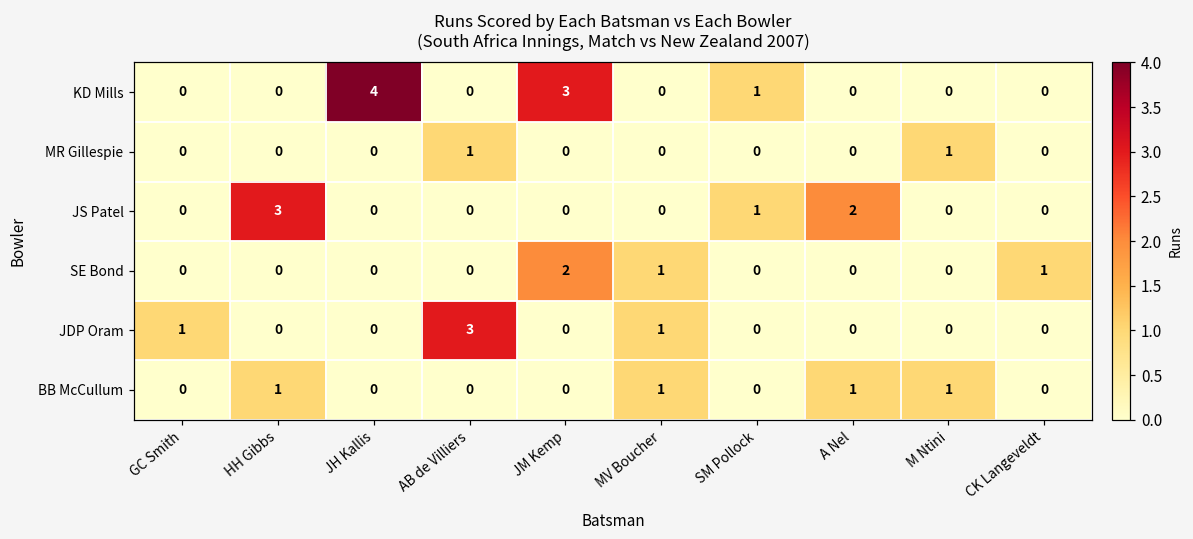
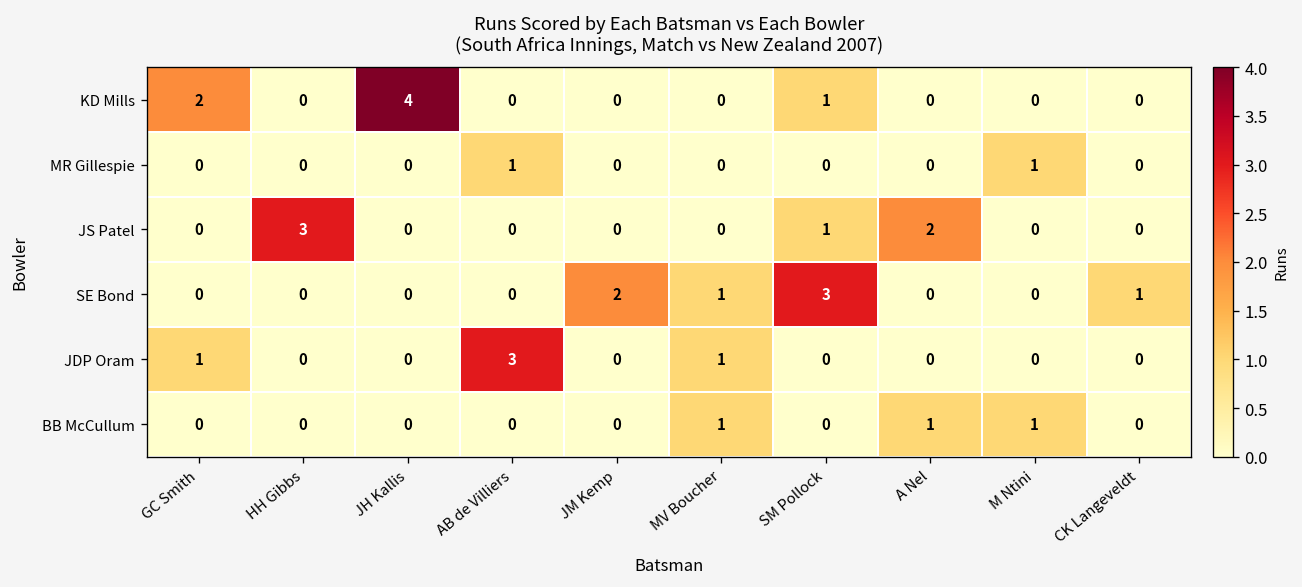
  {
    "KD Mills": {
-     "GC Smith": 0,
+     "GC Smith": 2,
      "HH Gibbs": 0,
      "JH Kallis": 4,
      "AB de Villiers": 0,
-     "JM Kemp": 3,
+     "JM Kemp": 0,
      "MV Boucher": 0,
      "SM Pollock": 1,
      "A Nel": 0,
      "M Ntini": 0,
      "CK Langeveldt": 0
    },
    "MR Gillespie": {
      "GC Smith": 0,
      "HH Gibbs": 0,
      "JH Kallis": 0,
      "AB de Villiers": 1,
      "JM Kemp": 0,
      "MV Boucher": 0,
      "SM Pollock": 0,
      "A Nel": 0,
      "M Ntini": 1,
      "CK Langeveldt": 0
    },
    "JS Patel": {
      "GC Smith": 0,
      "HH Gibbs": 3,
      "JH Kallis": 0,
      "AB de Villiers": 0,
      "JM Kemp": 0,
      "MV Boucher": 0,
      "SM Pollock": 1,
      "A Nel": 2,
      "M Ntini": 0,
      "CK Langeveldt": 0
    },
    "SE Bond": {
      "GC Smith": 0,
      "HH Gibbs": 0,
      "JH Kallis": 0,
      "AB de Villiers": 0,
      "JM Kemp": 2,
      "MV Boucher": 1,
-     "SM Pollock": 0,
+     "SM Pollock": 3,
      "A Nel": 0,
      "M Ntini": 0,
      "CK Langeveldt": 1
    },
    "JDP Oram": {
      "GC Smith": 1,
      "HH Gibbs": 0,
      "JH Kallis": 0,
      "AB de Villiers": 3,
      "JM Kemp": 0,
      "MV Boucher": 1,
      "SM Pollock": 0,
      "A Nel": 0,
      "M Ntini": 0,
      "CK Langeveldt": 0
    },
    "BB McCullum": {
      "GC Smith": 0,
-     "HH Gibbs": 1,
+     "HH Gibbs": 0,
      "JH Kallis": 0,
      "AB de Villiers": 0,
      "JM Kemp": 0,
      "MV Boucher": 1,
      "SM Pollock": 0,
      "A Nel": 1,
      "M Ntini": 1,
      "CK Langeveldt": 0
    }
  }
